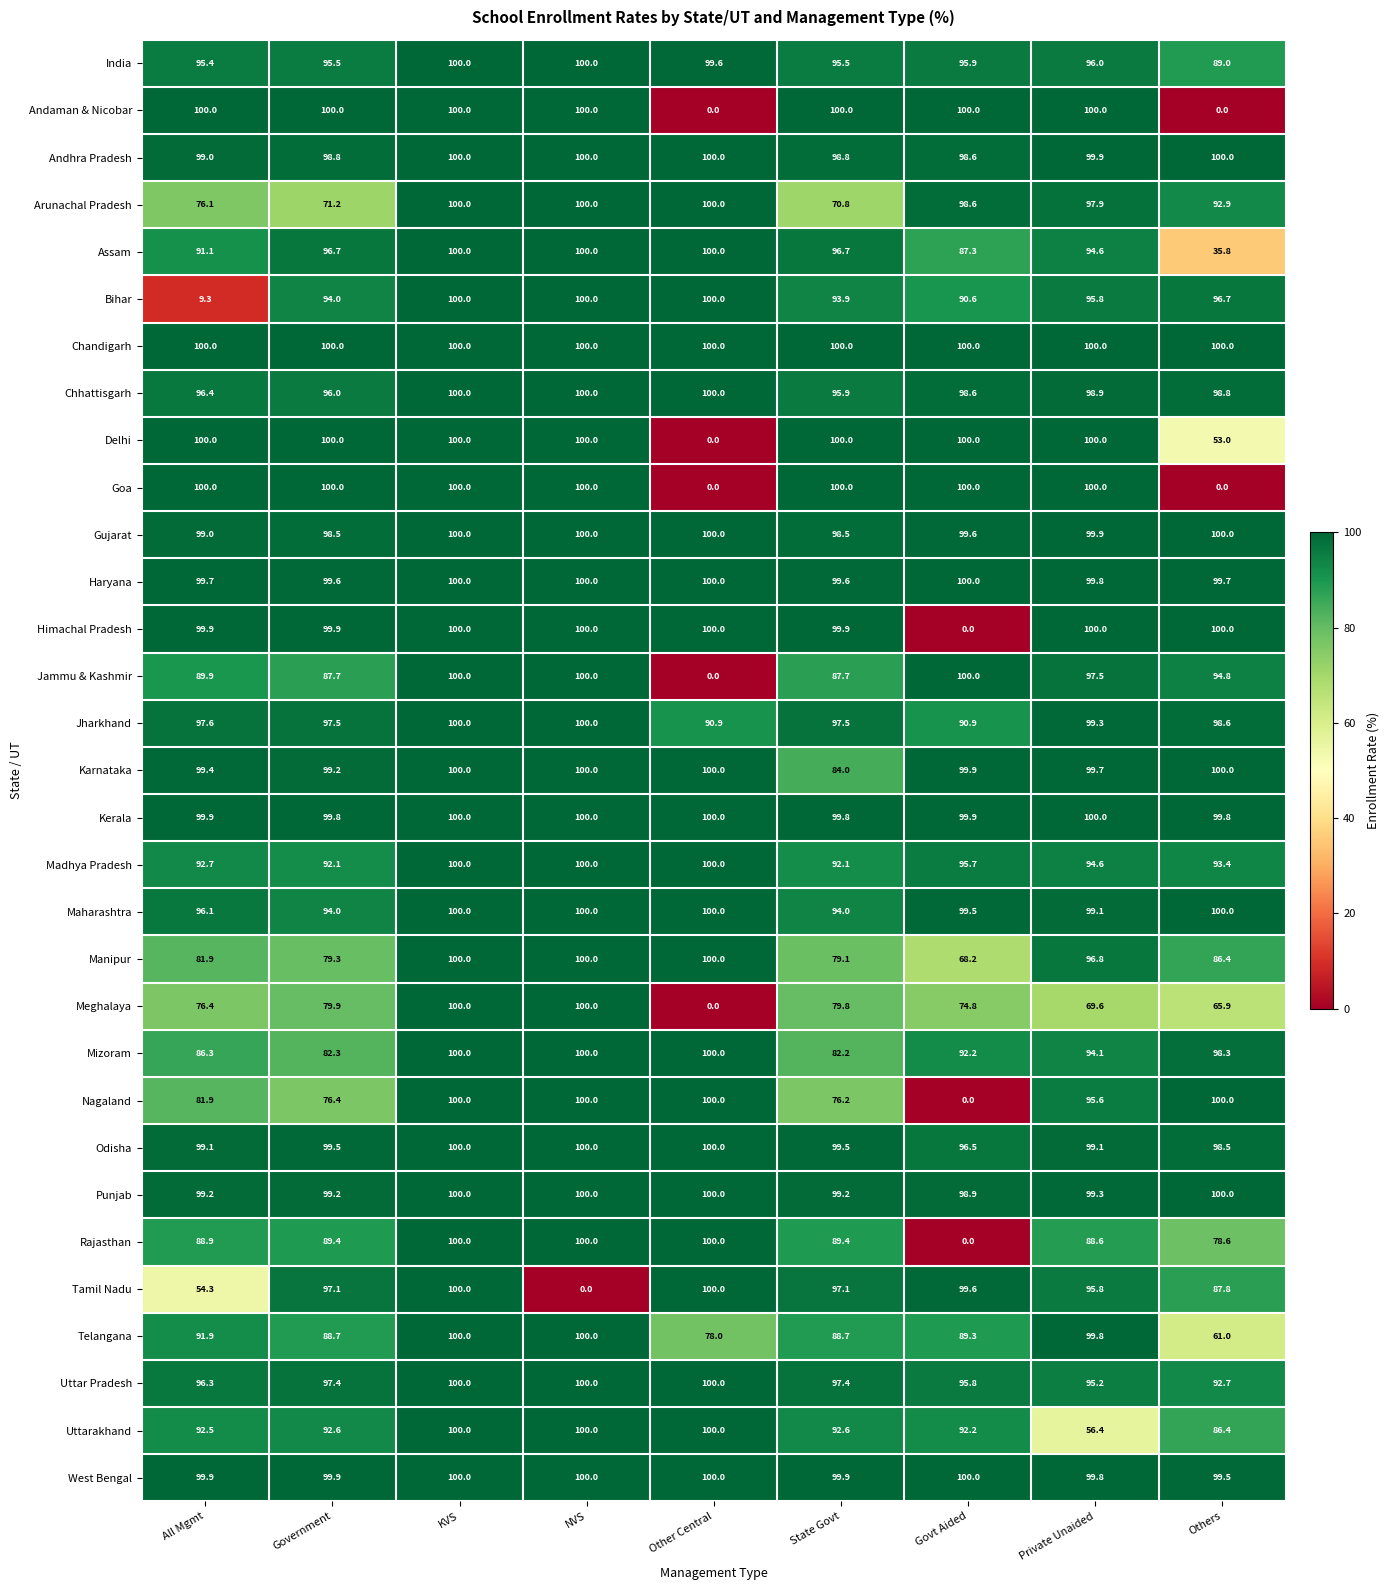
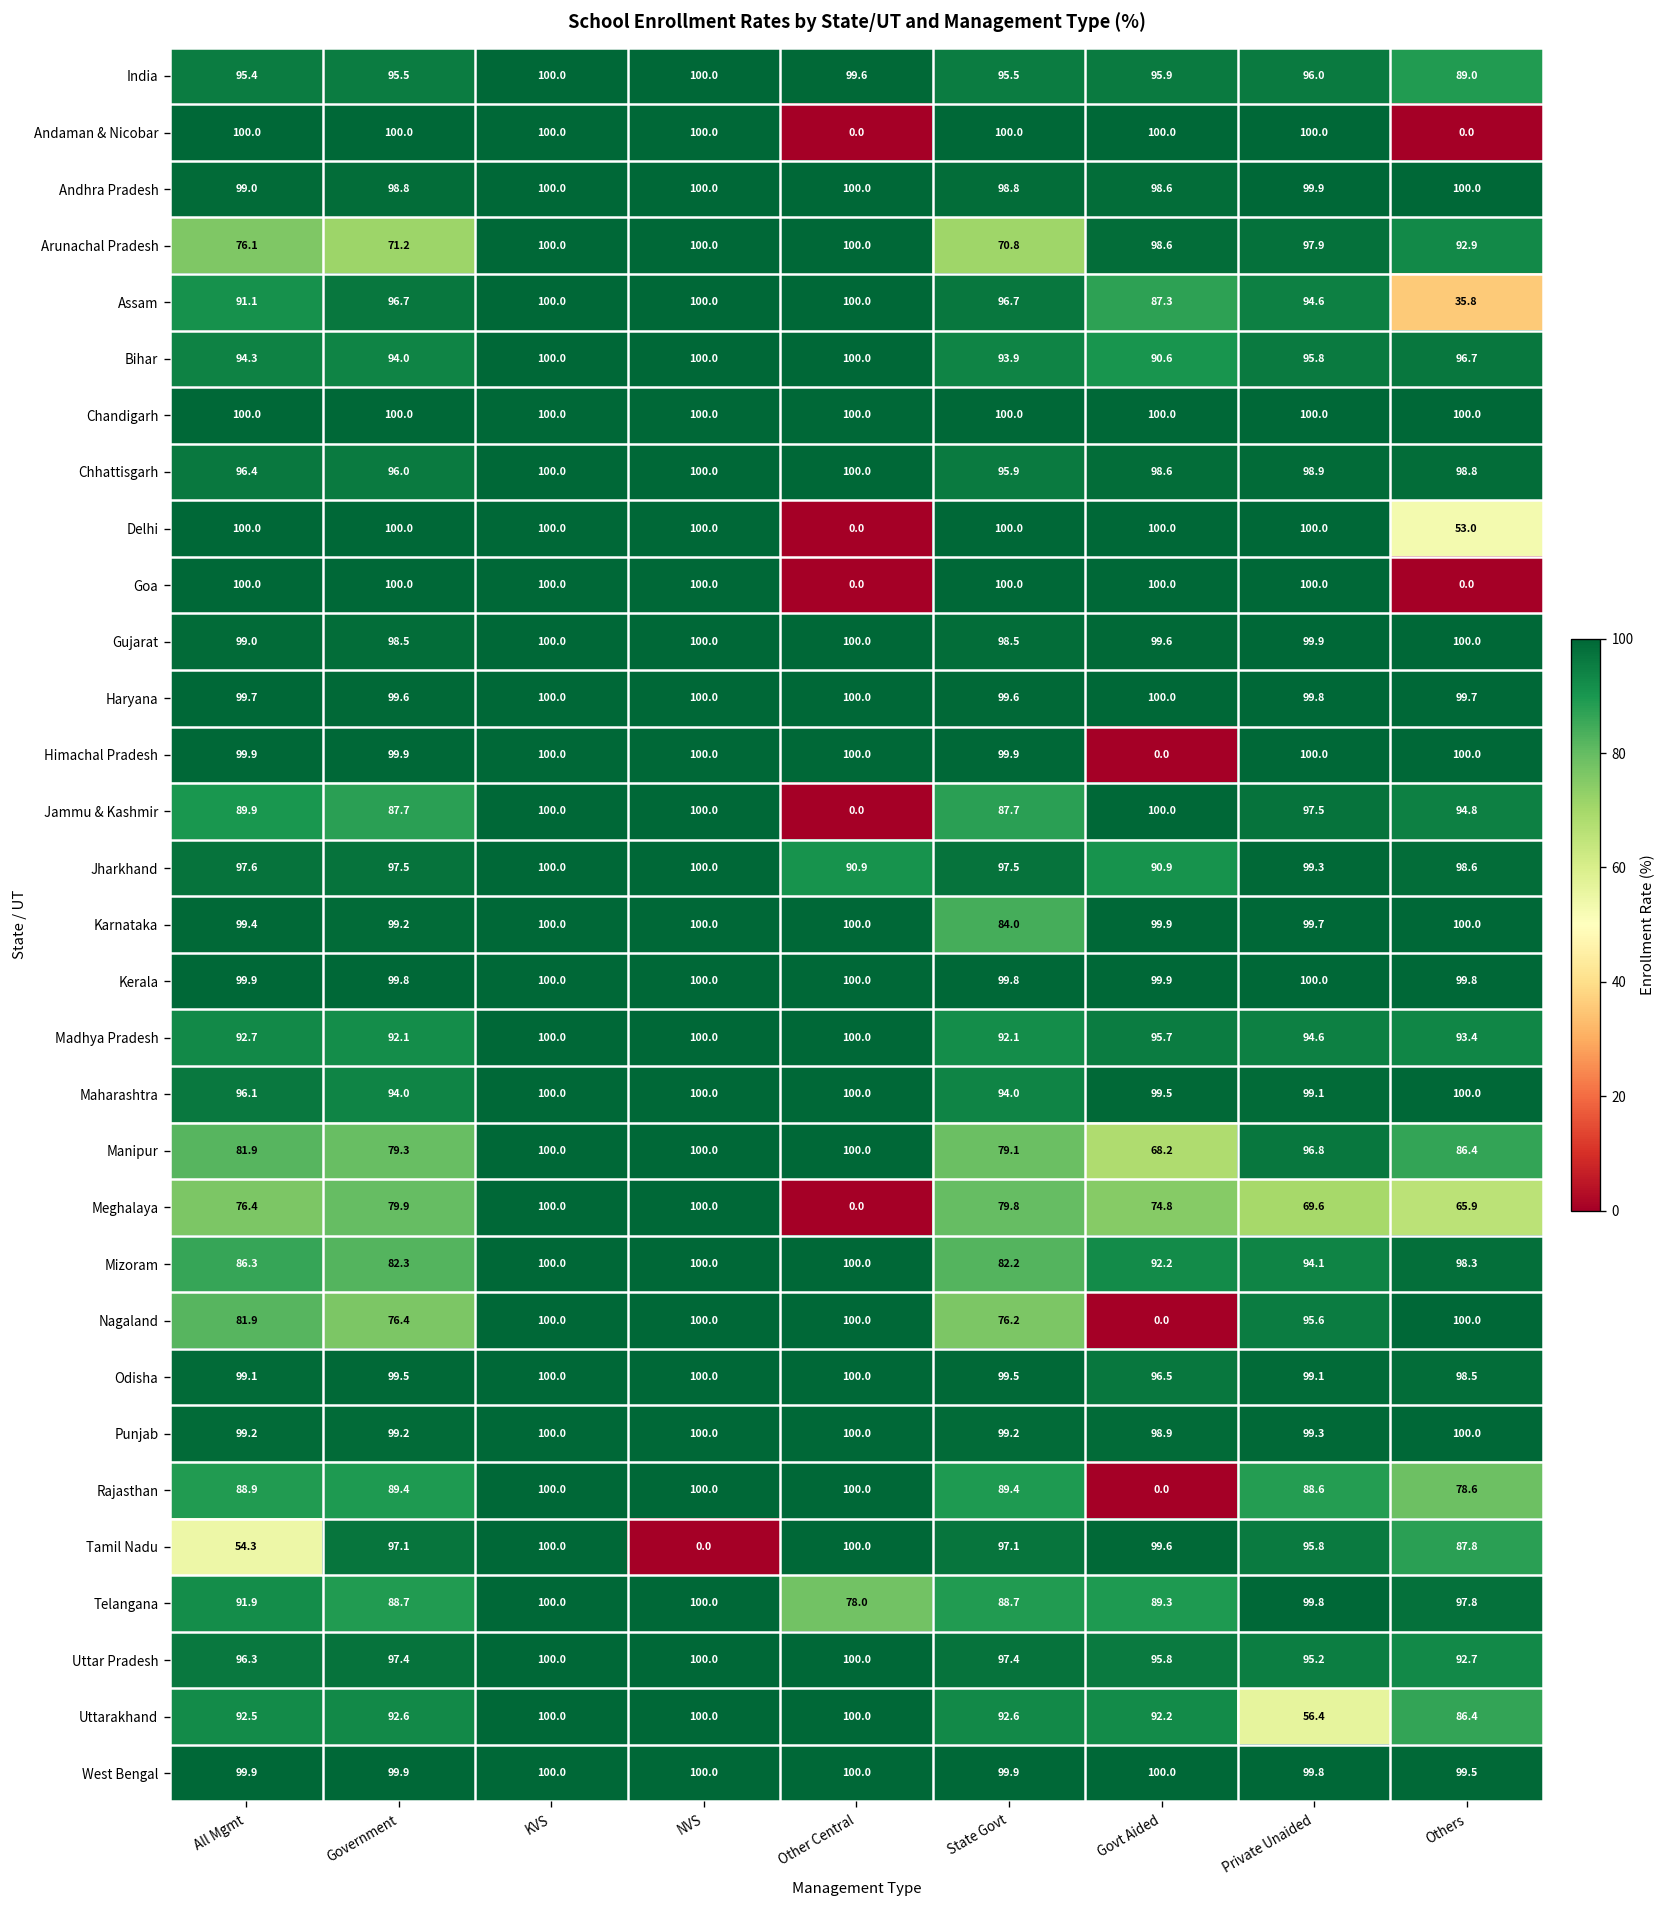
  {
    "Bihar": {
-     "All Mgmt": 9.3,
+     "All Mgmt": 94.3,
      "Government": 94.0,
      "KVS": 100.0,
      "NVS": 100.0,
      "Other Central": 100.0,
      "State Govt": 93.9,
      "Govt Aided": 90.6,
      "Private Unaided": 95.8,
      "Others": 96.7
    },
    "Telangana": {
      "All Mgmt": 91.9,
      "Government": 88.7,
      "KVS": 100.0,
      "NVS": 100.0,
      "Other Central": 78.0,
      "State Govt": 88.7,
      "Govt Aided": 89.3,
      "Private Unaided": 99.8,
-     "Others": 61.0
+     "Others": 97.8
    }
  }
